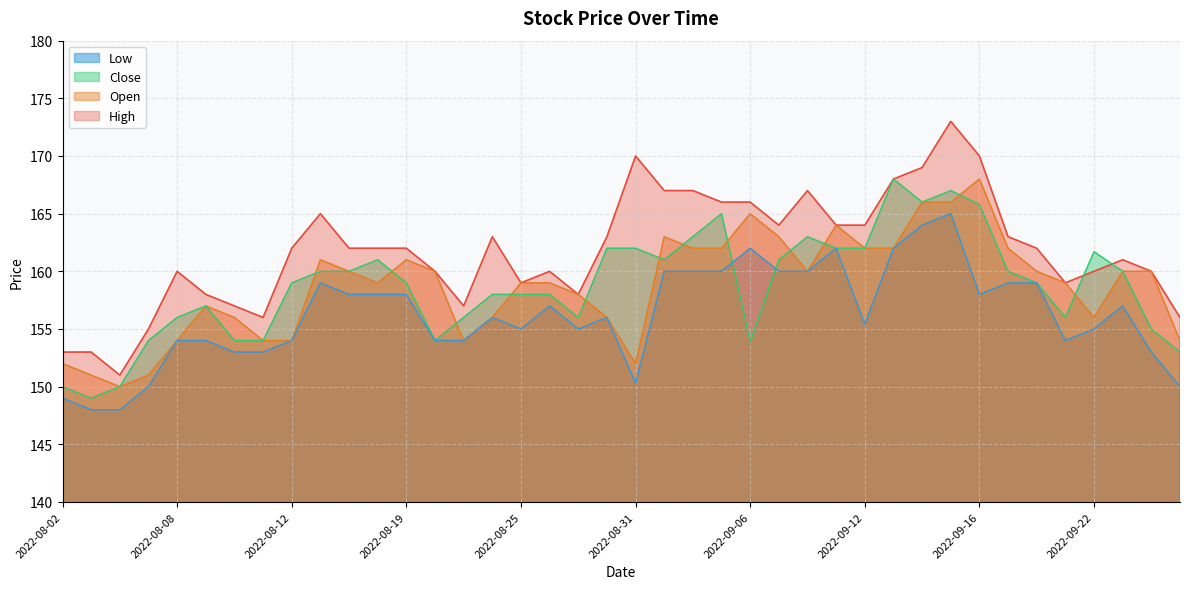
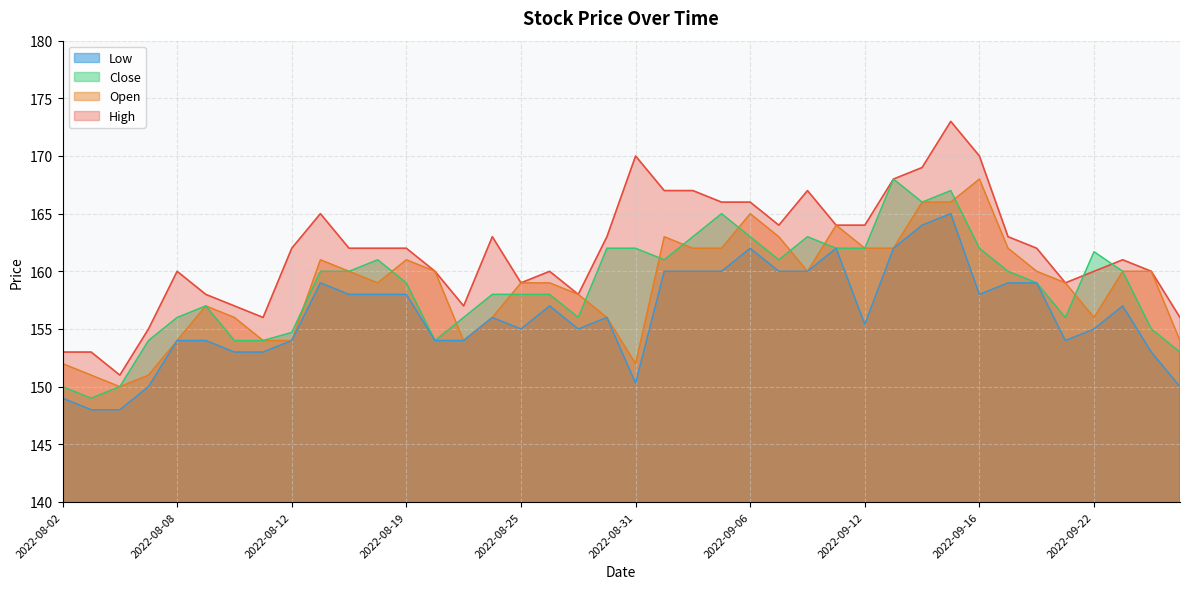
  {
    "Low": {
      "2022-08-02": 149.0,
      "2022-08-19": 158.0,
      "2022-08-25": 155.0,
      "2022-08-31": 150.3,
      "2022-09-06": 162.0,
      "2022-09-12": 155.4,
      "2022-09-16": 158.0,
      "2022-09-22": 155.0
    },
    "Close": {
      "2022-08-02": 150.0,
      "2022-08-08": 156.0,
-     "2022-08-12": 159.0,
+     "2022-08-12": 154.7,
      "2022-08-19": 159.0,
      "2022-08-25": 158.0,
      "2022-08-31": 162.0,
-     "2022-09-06": 153.9,
-     "2022-09-16": 165.8,
+     "2022-09-06": 163.0,
+     "2022-09-16": 162.0,
      "2022-09-22": 161.7
    }
  }
